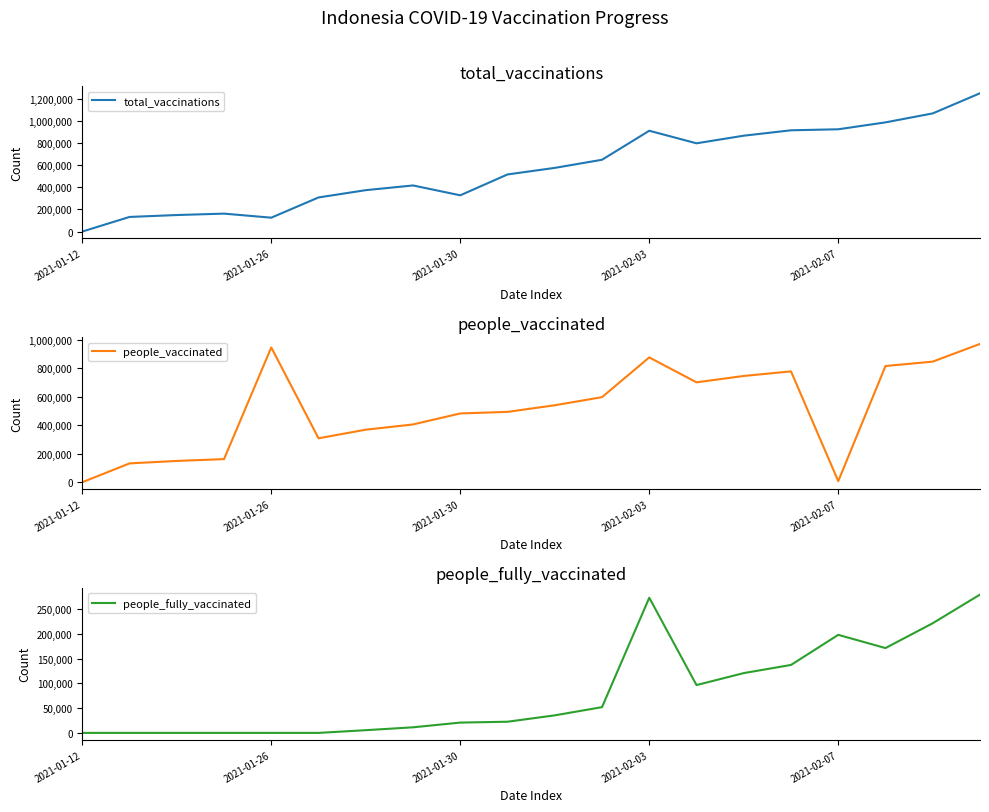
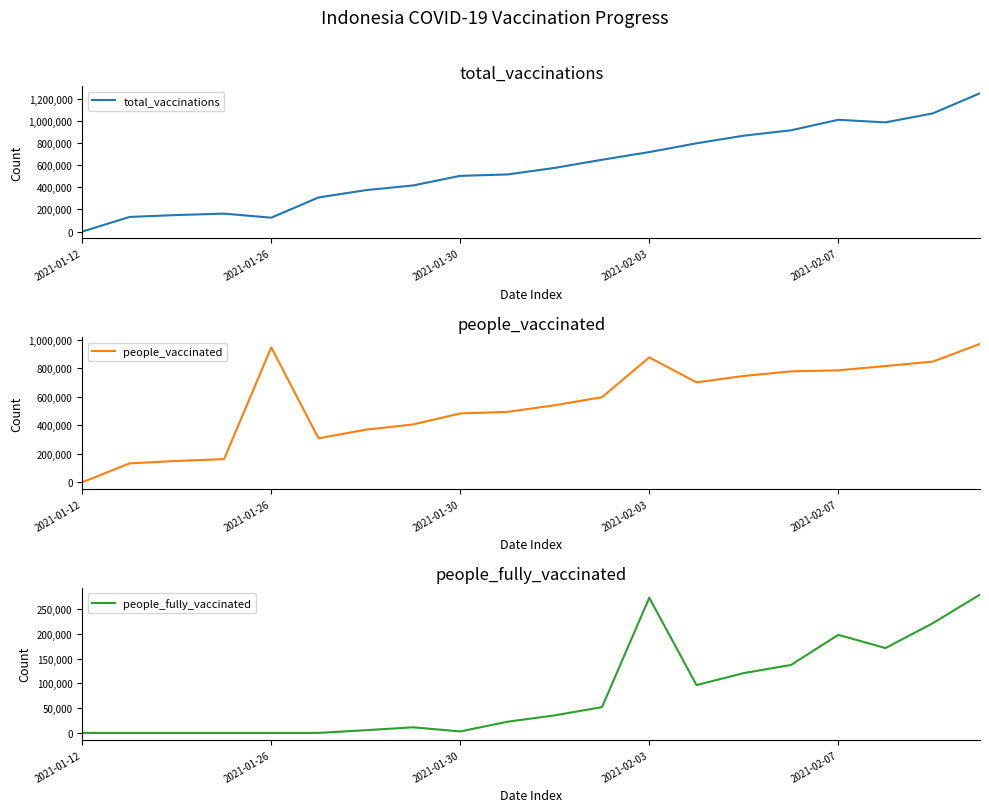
  {
    "total_vaccinations": {
      "2021-01-12": "0",
      "2021-01-26": "130,000",
-     "2021-01-30": "330,000",
-     "2021-02-03": "910,000",
-     "2021-02-07": "920,000"
+     "2021-01-30": "500,000",
+     "2021-02-03": "720,000",
+     "2021-02-07": "1,010,000"
    },
    "people_vaccinated": {
      "2021-01-12": "0",
      "2021-01-26": "940,000",
      "2021-01-30": "480,000",
      "2021-02-03": "870,000",
-     "2021-02-07": "10,000"
+     "2021-02-07": "780,000"
    },
    "people_fully_vaccinated": {
      "2021-01-12": "0",
      "2021-01-26": "0",
-     "2021-01-30": "20,000",
+     "2021-01-30": "0",
      "2021-02-03": "270,000",
      "2021-02-07": "200,000"
    }
  }
